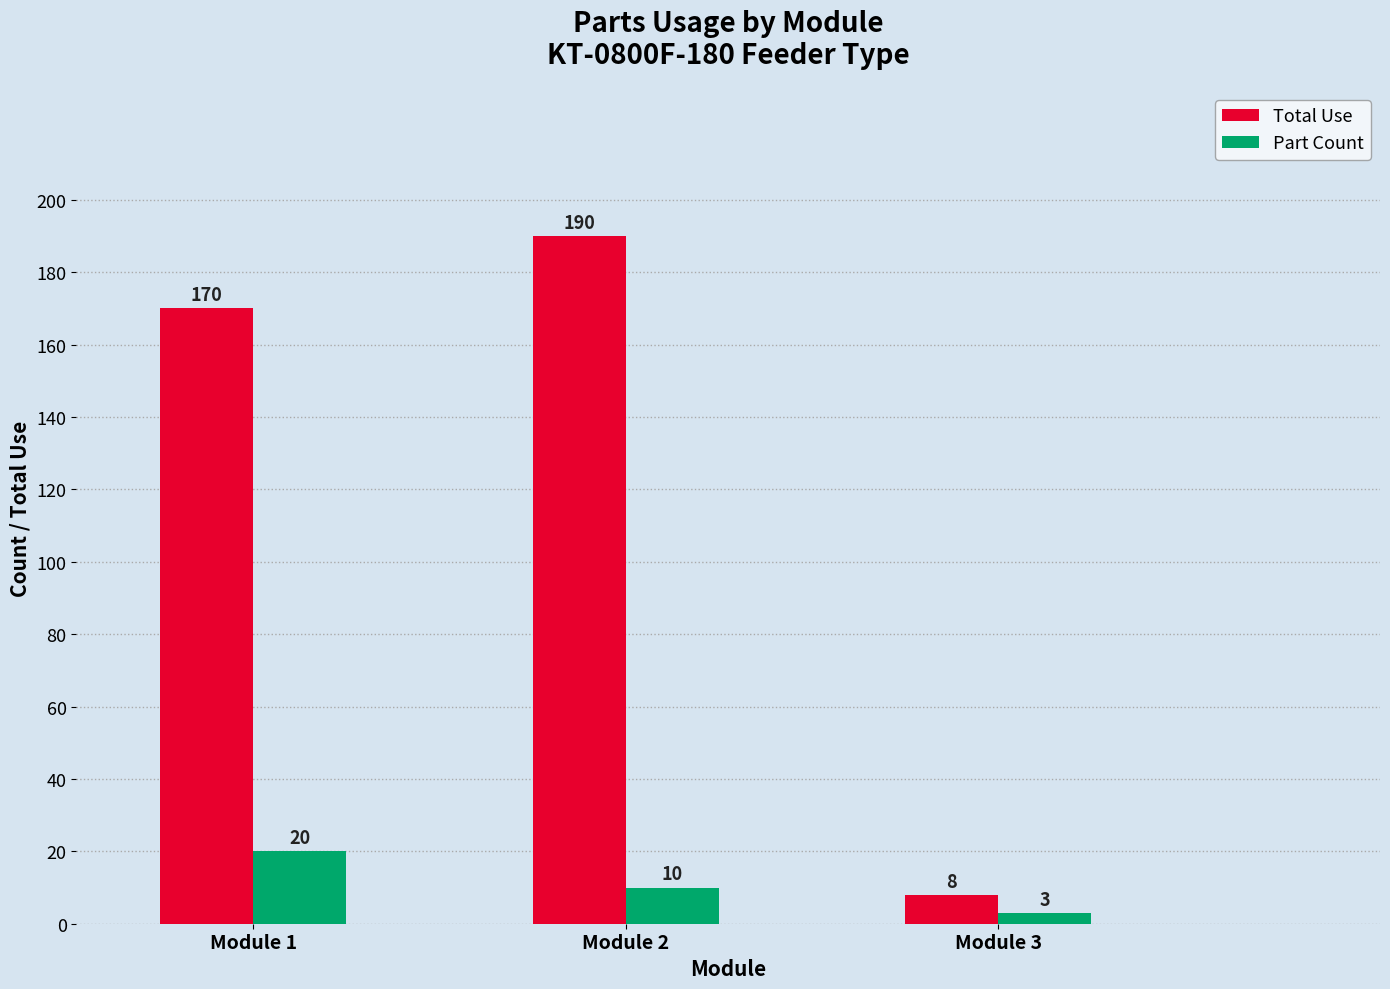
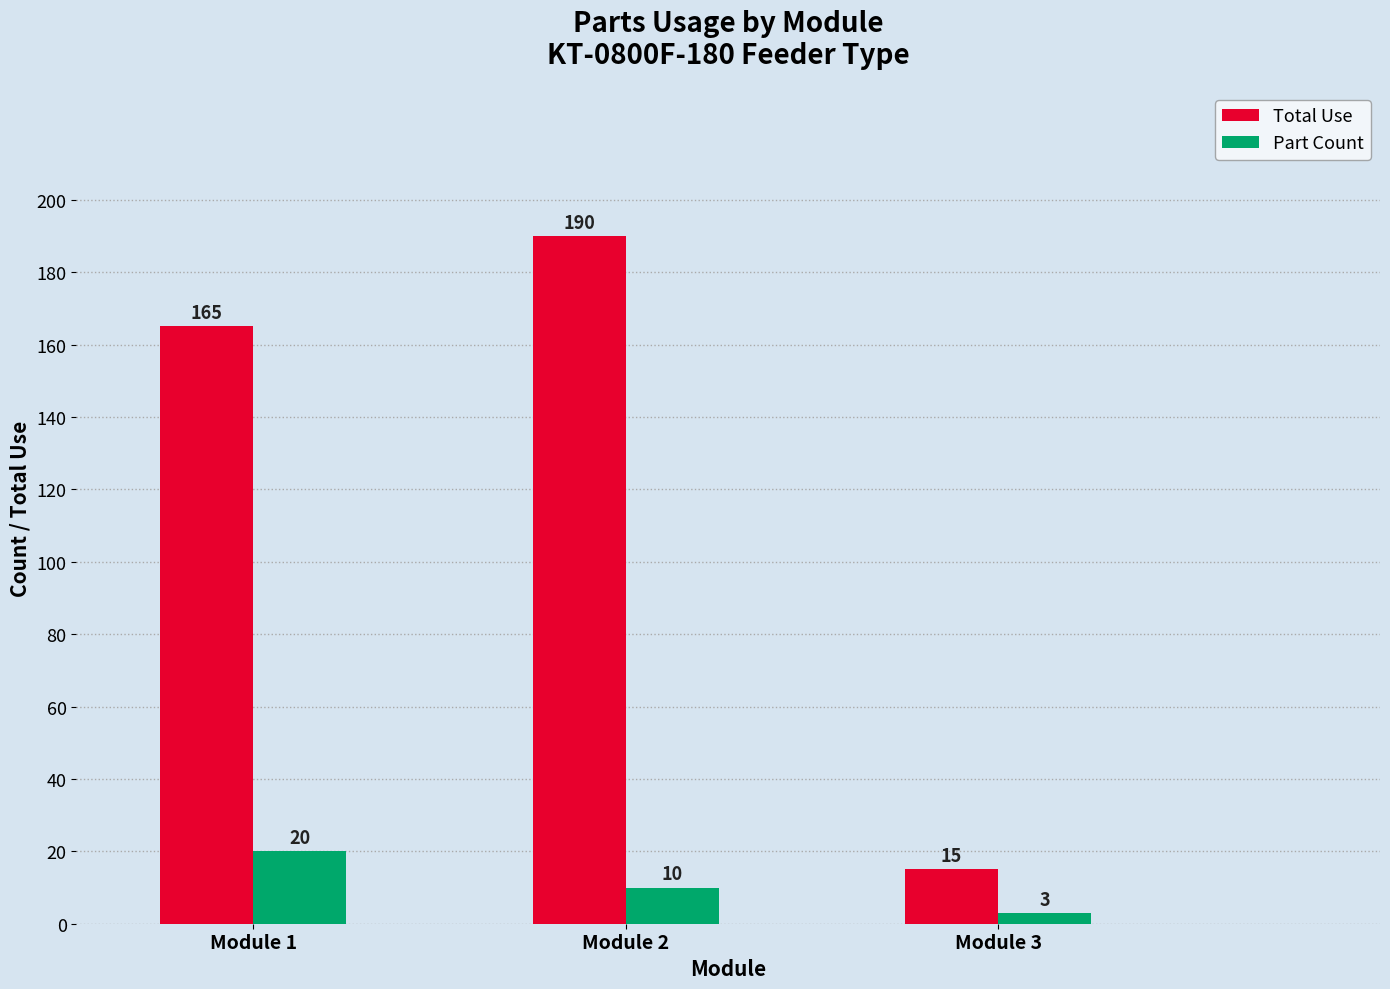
  {
    "Total Use": {
-     "Module 1": 170,
+     "Module 1": 165,
      "Module 2": 190,
-     "Module 3": 8
+     "Module 3": 15
    },
    "Part Count": {
      "Module 1": 20,
      "Module 2": 10,
      "Module 3": 3
    }
  }
